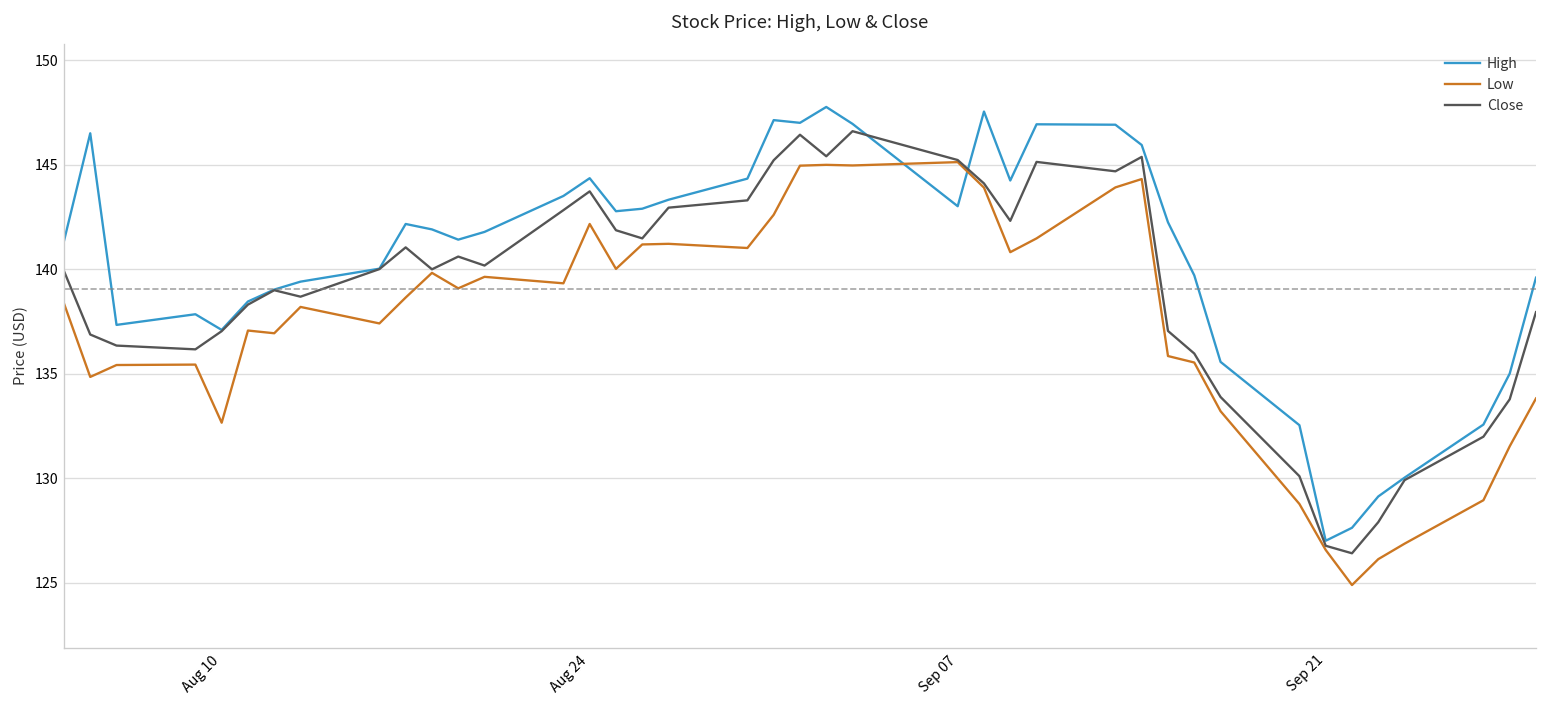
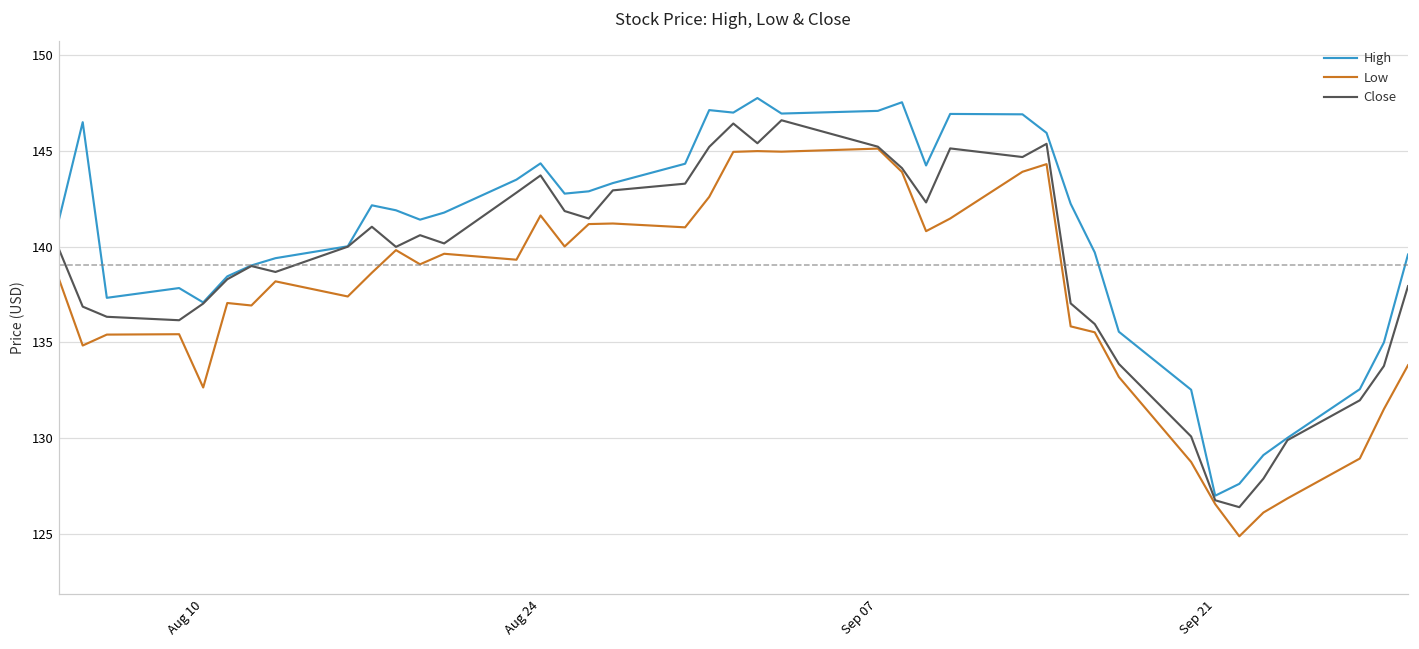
  {
    "High": {
      "Aug 24": 144.4,
-     "Sep 07": 143.0,
+     "Sep 07": 147.1,
      "Sep 21": 127.0
    },
    "Low": {
      "Aug 10": 132.6,
-     "Aug 24": 142.2,
+     "Aug 24": 141.6,
      "Sep 21": 126.6
    },
    "Close": {
      "Aug 24": 143.7,
      "Sep 21": 126.8
    }
  }
